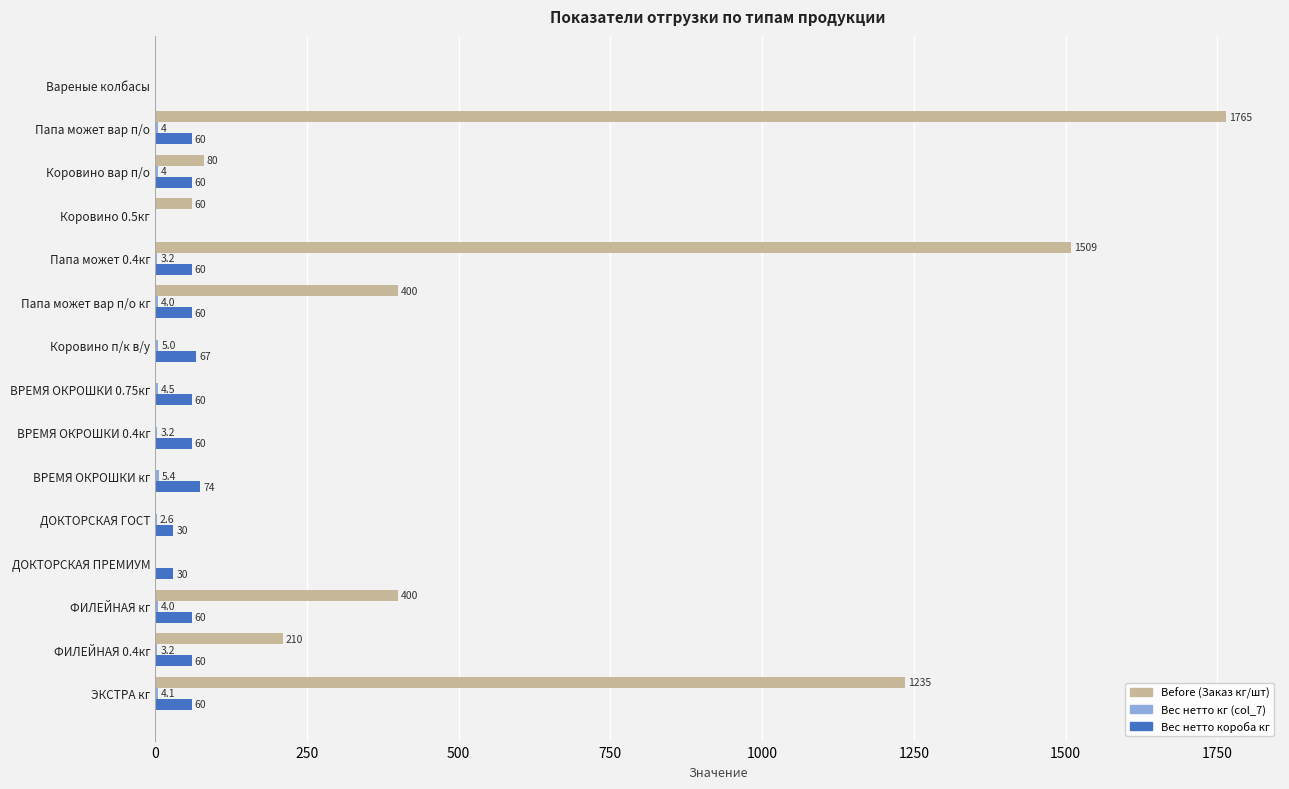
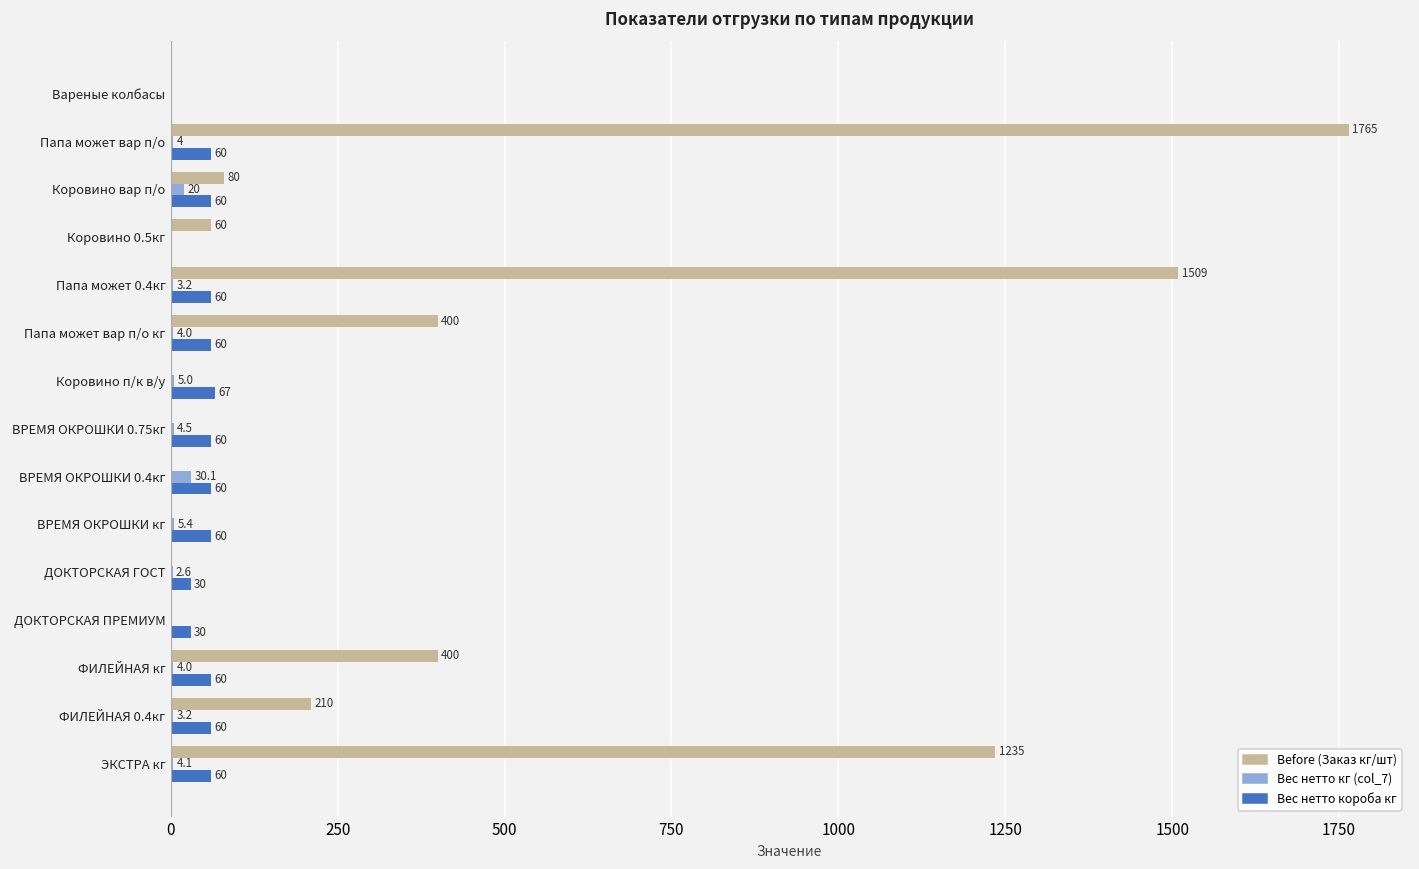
  {
    "Before (Заказ кг/шт)": {
      "Папа может вар п/о": 1765,
      "Коровино вар п/о": 80,
      "Коровино 0.5кг": 60,
      "Папа может 0.4кг": 1509,
      "Папа может вар п/о кг": 400,
      "ФИЛЕЙНАЯ кг": 400,
      "ФИЛЕЙНАЯ 0.4кг": 210,
      "ЭКСТРА кг": 1235
    },
    "Вес нетто кг (col_7)": {
      "Папа может вар п/о": 4,
-     "Коровино вар п/о": 4,
+     "Коровино вар п/о": 20,
      "Папа может 0.4кг": 3.2,
      "Папа может вар п/о кг": 4.0,
      "Коровино п/к в/у": 5.0,
      "ВРЕМЯ ОКРОШКИ 0.75кг": 4.5,
-     "ВРЕМЯ ОКРОШКИ 0.4кг": 3.2,
+     "ВРЕМЯ ОКРОШКИ 0.4кг": 30.1,
      "ВРЕМЯ ОКРОШКИ кг": 5.4,
      "ДОКТОРСКАЯ ГОСТ": 2.6,
      "ФИЛЕЙНАЯ кг": 4.0,
      "ФИЛЕЙНАЯ 0.4кг": 3.2,
      "ЭКСТРА кг": 4.1
    },
    "Вес нетто короба кг": {
      "Папа может вар п/о": 60,
      "Коровино вар п/о": 60,
      "Папа может 0.4кг": 60,
      "Папа может вар п/о кг": 60,
      "Коровино п/к в/у": 67,
      "ВРЕМЯ ОКРОШКИ 0.75кг": 60,
      "ВРЕМЯ ОКРОШКИ 0.4кг": 60,
-     "ВРЕМЯ ОКРОШКИ кг": 74,
+     "ВРЕМЯ ОКРОШКИ кг": 60,
      "ДОКТОРСКАЯ ГОСТ": 30,
      "ДОКТОРСКАЯ ПРЕМИУМ": 30,
      "ФИЛЕЙНАЯ кг": 60,
      "ФИЛЕЙНАЯ 0.4кг": 60,
      "ЭКСТРА кг": 60
    }
  }
